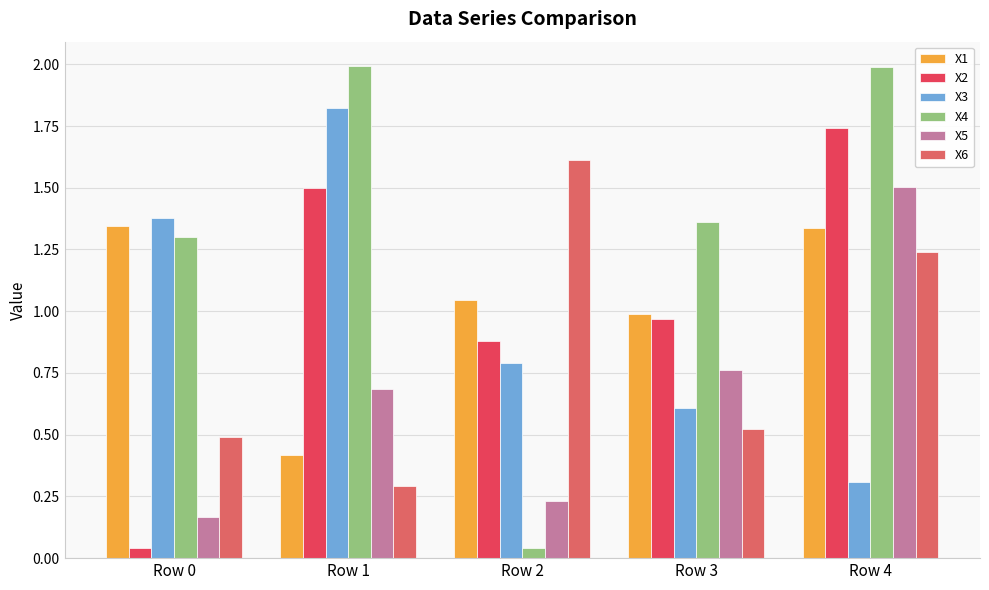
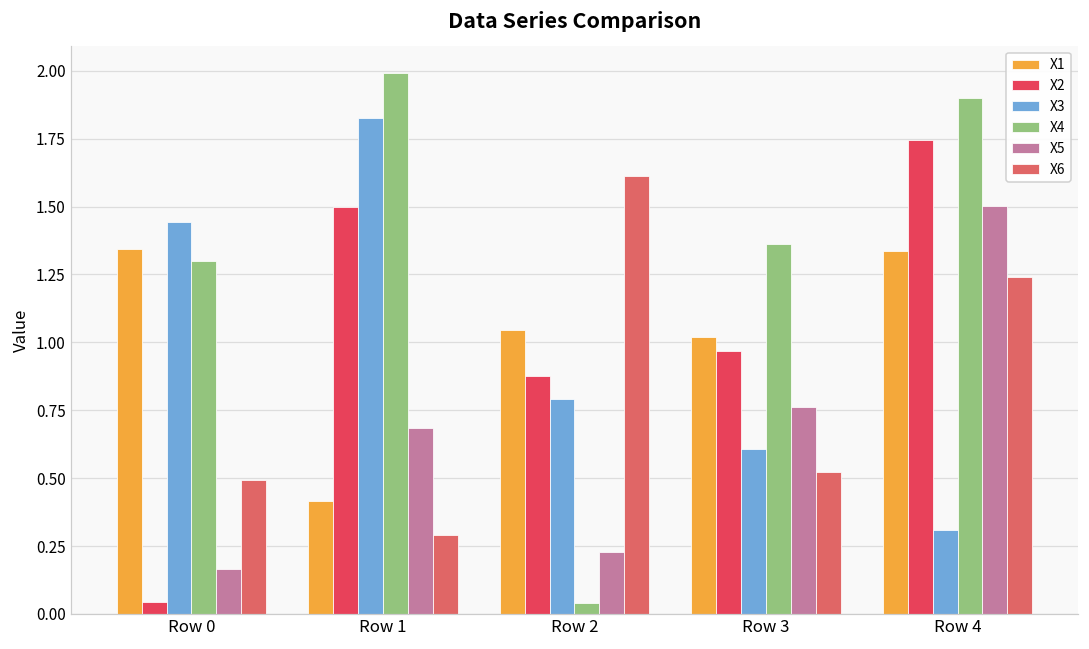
  {
    "X1": {
      "Row 0": 1.34,
      "Row 1": 0.42,
      "Row 2": 1.04,
-     "Row 3": 0.99,
+     "Row 3": 1.02,
      "Row 4": 1.34
    },
    "X3": {
-     "Row 0": 1.38,
+     "Row 0": 1.44,
      "Row 1": 1.82,
      "Row 2": 0.79,
      "Row 3": 0.61,
      "Row 4": 0.31
    },
    "X4": {
      "Row 0": 1.30,
      "Row 1": 1.99,
      "Row 2": 0.04,
      "Row 3": 1.36,
-     "Row 4": 1.99
+     "Row 4": 1.90
    },
    "X5": {
      "Row 0": 0.17,
      "Row 1": 0.69,
      "Row 2": 0.23,
      "Row 3": 0.76,
      "Row 4": 1.50
    }
  }
